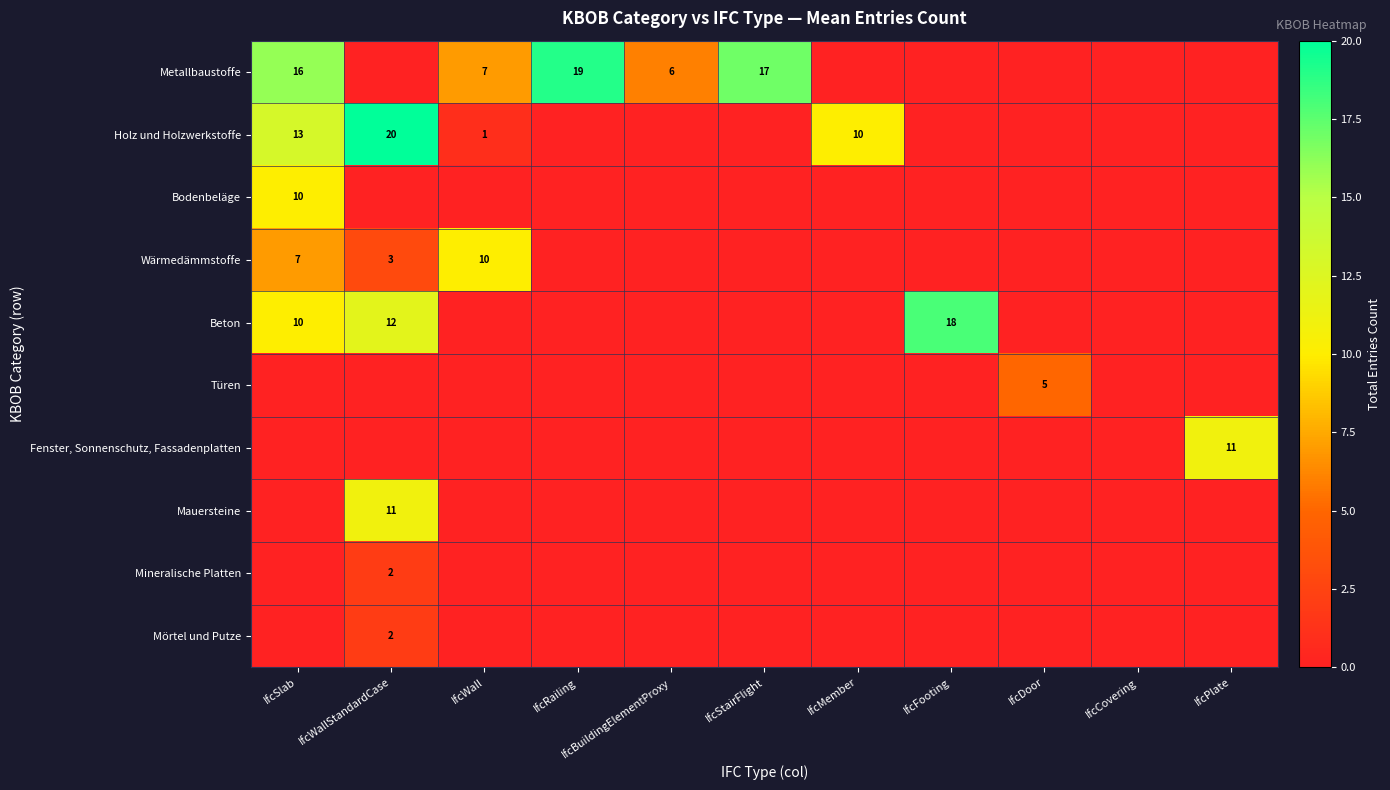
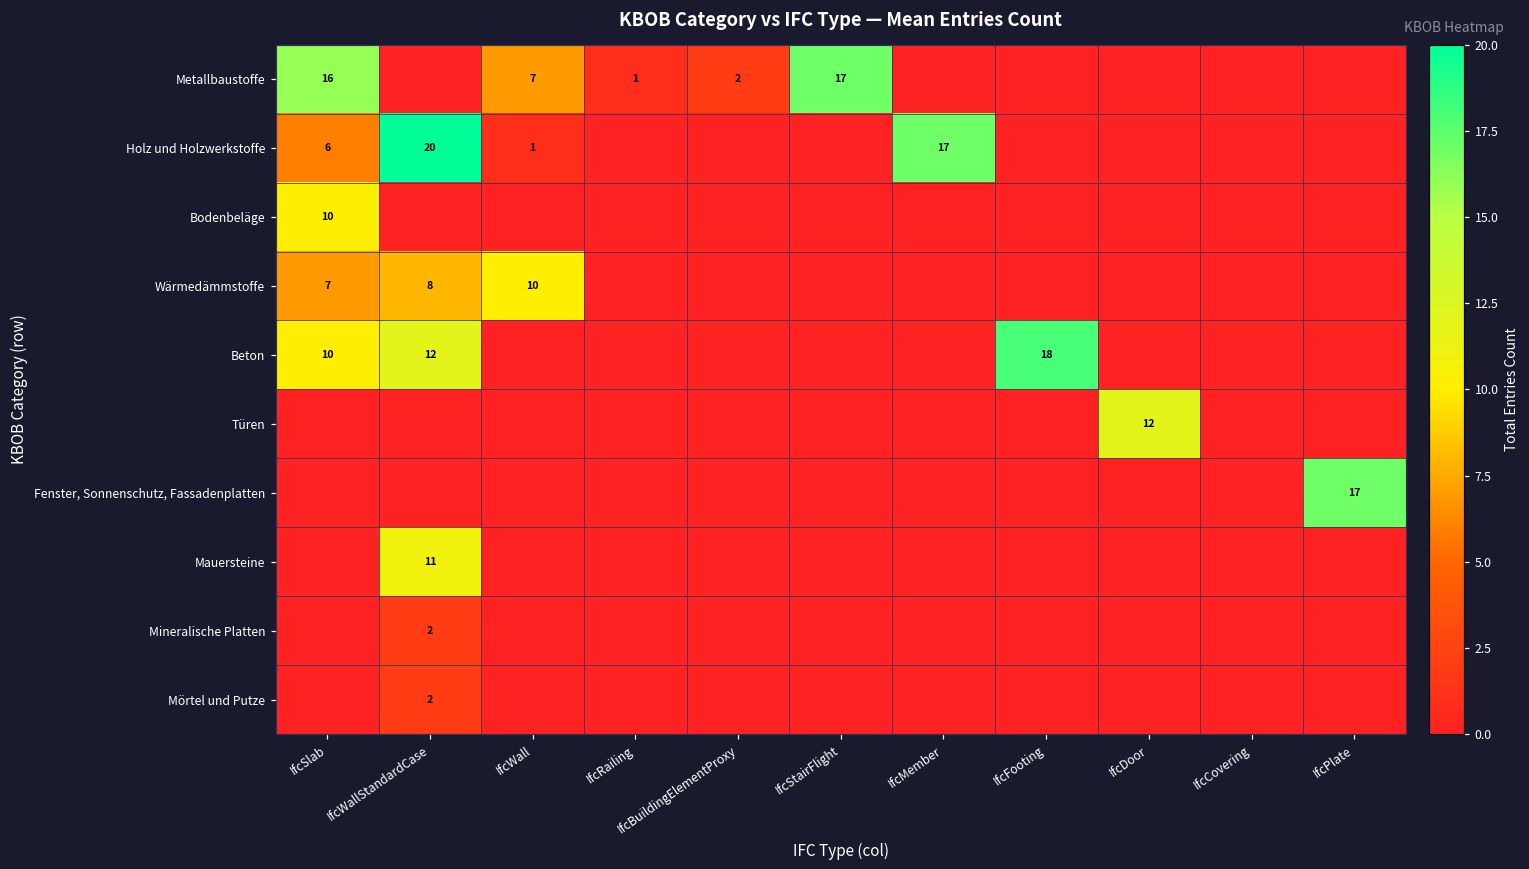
  {
    "Metallbaustoffe": {
      "IfcSlab": 16,
      "IfcWall": 7,
-     "IfcRailing": 19,
-     "IfcBuildingElementProxy": 6,
+     "IfcRailing": 1,
+     "IfcBuildingElementProxy": 2,
      "IfcStairFlight": 17
    },
    "Holz und Holzwerkstoffe": {
-     "IfcSlab": 13,
+     "IfcSlab": 6,
      "IfcWallStandardCase": 20,
      "IfcWall": 1,
-     "IfcMember": 10
+     "IfcMember": 17
    },
    "Bodenbeläge": {
      "IfcSlab": 10
    },
    "Wärmedämmstoffe": {
      "IfcSlab": 7,
-     "IfcWallStandardCase": 3,
+     "IfcWallStandardCase": 8,
      "IfcWall": 10
    },
    "Beton": {
      "IfcSlab": 10,
      "IfcWallStandardCase": 12,
      "IfcFooting": 18
    },
    "Türen": {
-     "IfcDoor": 5
+     "IfcDoor": 12
    },
    "Fenster, Sonnenschutz, Fassadenplatten": {
-     "IfcPlate": 11
+     "IfcPlate": 17
    },
    "Mauersteine": {
      "IfcWallStandardCase": 11
    },
    "Mineralische Platten": {
      "IfcWallStandardCase": 2
    },
    "Mörtel und Putze": {
      "IfcWallStandardCase": 2
    }
  }
